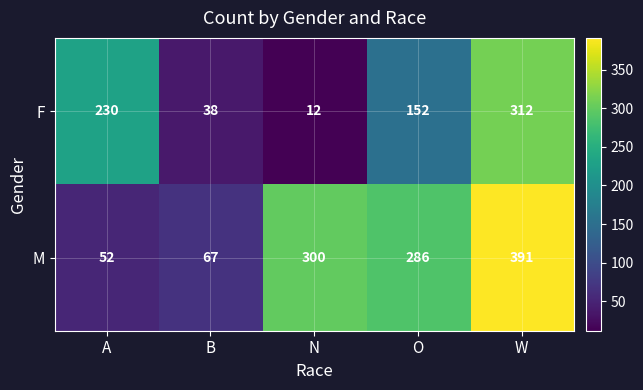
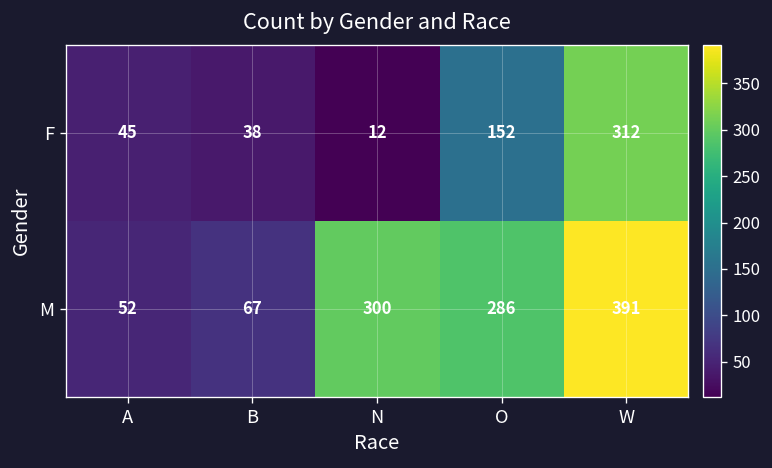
  {
    "F": {
-     "A": 230,
+     "A": 45,
      "B": 38,
      "N": 12,
      "O": 152,
      "W": 312
    },
    "M": {
      "A": 52,
      "B": 67,
      "N": 300,
      "O": 286,
      "W": 391
    }
  }
